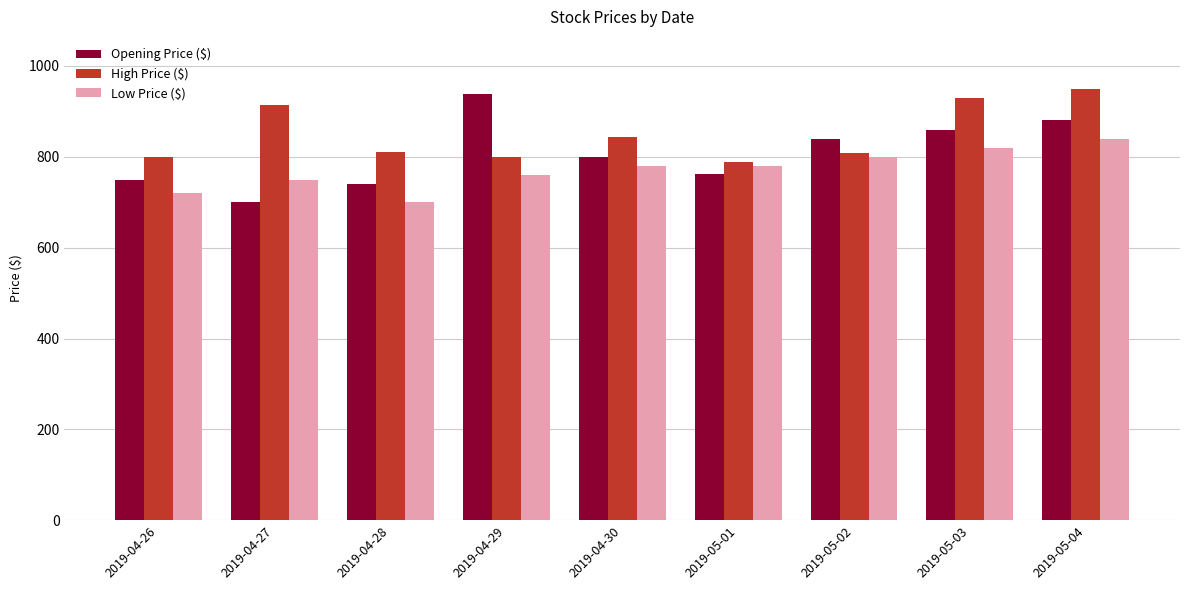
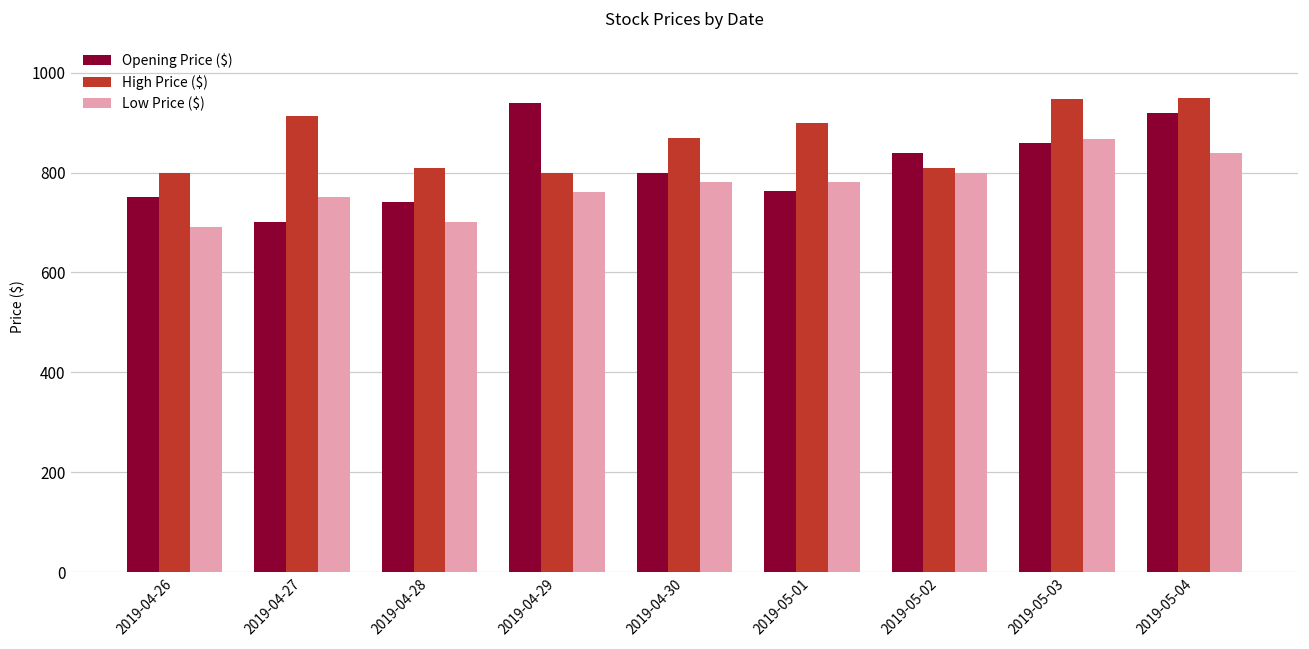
  {
    "Opening Price ($)": {
      "2019-04-26": 750,
      "2019-04-27": 700,
      "2019-04-28": 740,
      "2019-04-29": 940,
      "2019-04-30": 800,
      "2019-05-01": 760,
      "2019-05-02": 840,
      "2019-05-03": 860,
-     "2019-05-04": 880
+     "2019-05-04": 920
    },
    "High Price ($)": {
      "2019-04-26": 800,
      "2019-04-27": 910,
      "2019-04-28": 810,
      "2019-04-29": 800,
-     "2019-04-30": 840,
-     "2019-05-01": 790,
+     "2019-04-30": 870,
+     "2019-05-01": 900,
      "2019-05-02": 810,
-     "2019-05-03": 930,
+     "2019-05-03": 950,
      "2019-05-04": 950
    },
    "Low Price ($)": {
-     "2019-04-26": 720,
+     "2019-04-26": 690,
      "2019-04-27": 750,
      "2019-04-28": 700,
      "2019-04-29": 760,
      "2019-04-30": 780,
      "2019-05-01": 780,
      "2019-05-02": 800,
-     "2019-05-03": 820,
+     "2019-05-03": 870,
      "2019-05-04": 840
    }
  }
